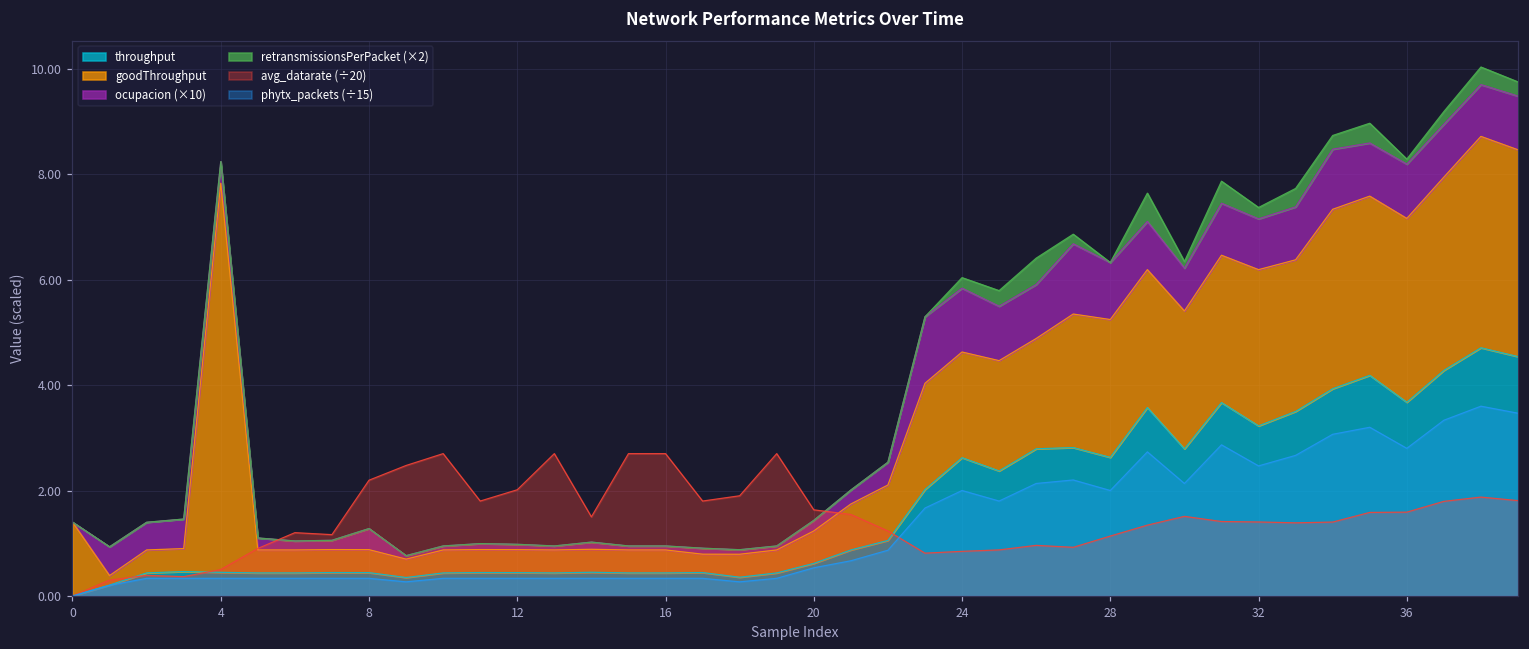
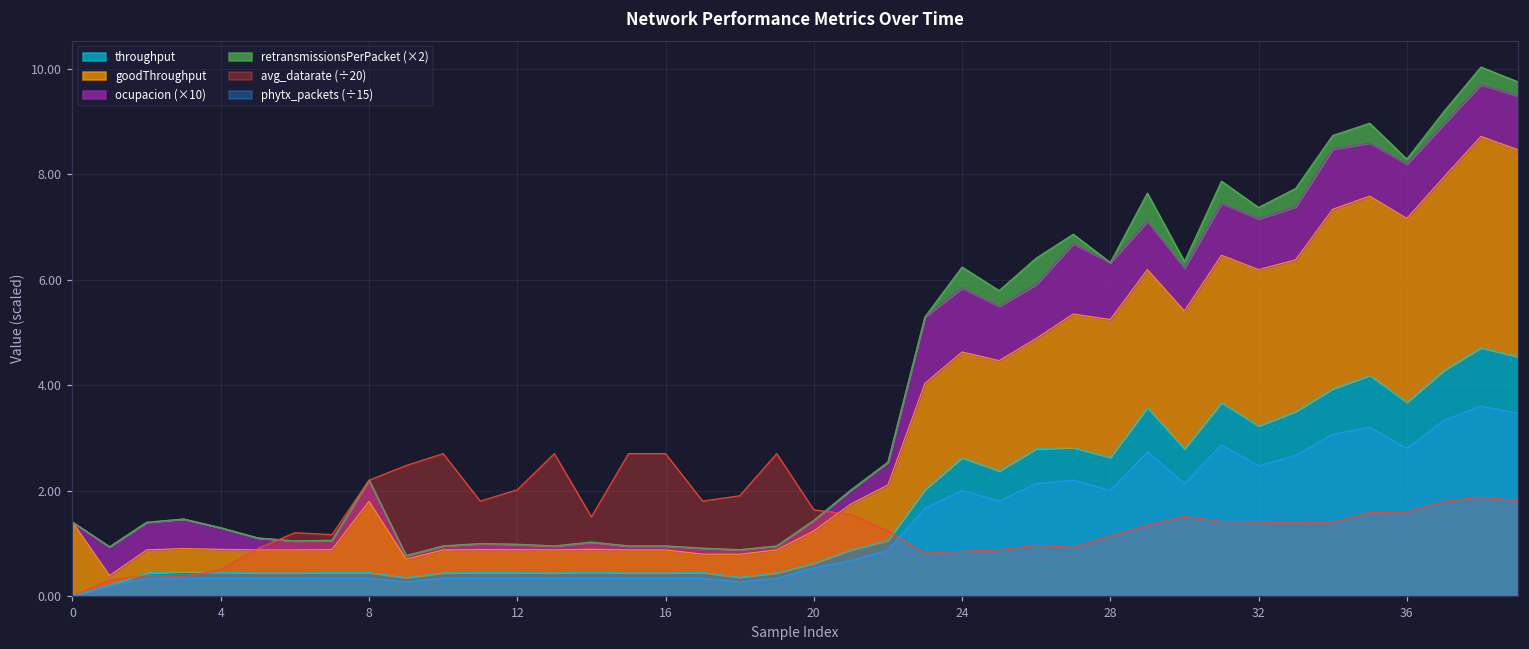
  {
    "goodThroughput": {
-     "4": 7.4,
-     "8": 0.4,
+     "4": 0.4,
+     "8": 1.4,
      "12": 0.4,
      "16": 0.4,
      "20": 0.6,
      "24": 2.0,
      "28": 2.6,
      "32": 3.0,
      "36": 3.5
    },
    "ocupacion (×10)": {
      "24": 1.2,
      "32": 1.0,
      "36": 1.0
    },
    "retransmissionsPerPacket (×2)": {
-     "24": 0.2,
+     "24": 0.4,
      "32": 0.2,
      "36": 0.1
    },
    "avg_datarate (÷20)": {
      "12": 2.0,
      "16": 2.7,
      "20": 1.6,
      "24": 0.8,
      "28": 1.1,
      "32": 1.4,
      "36": 1.6
    }
  }
